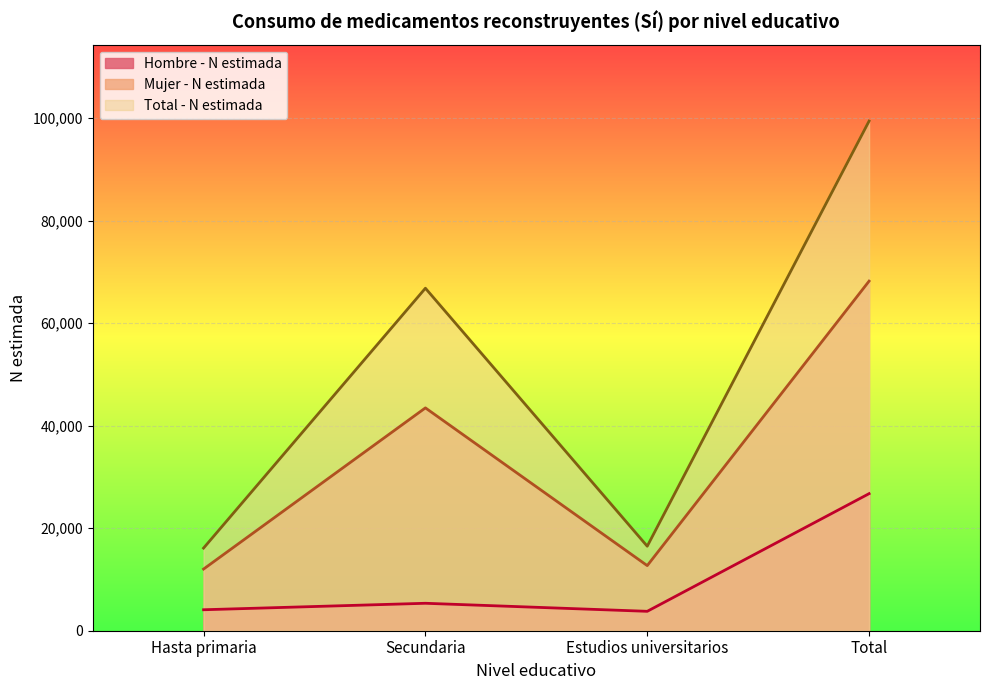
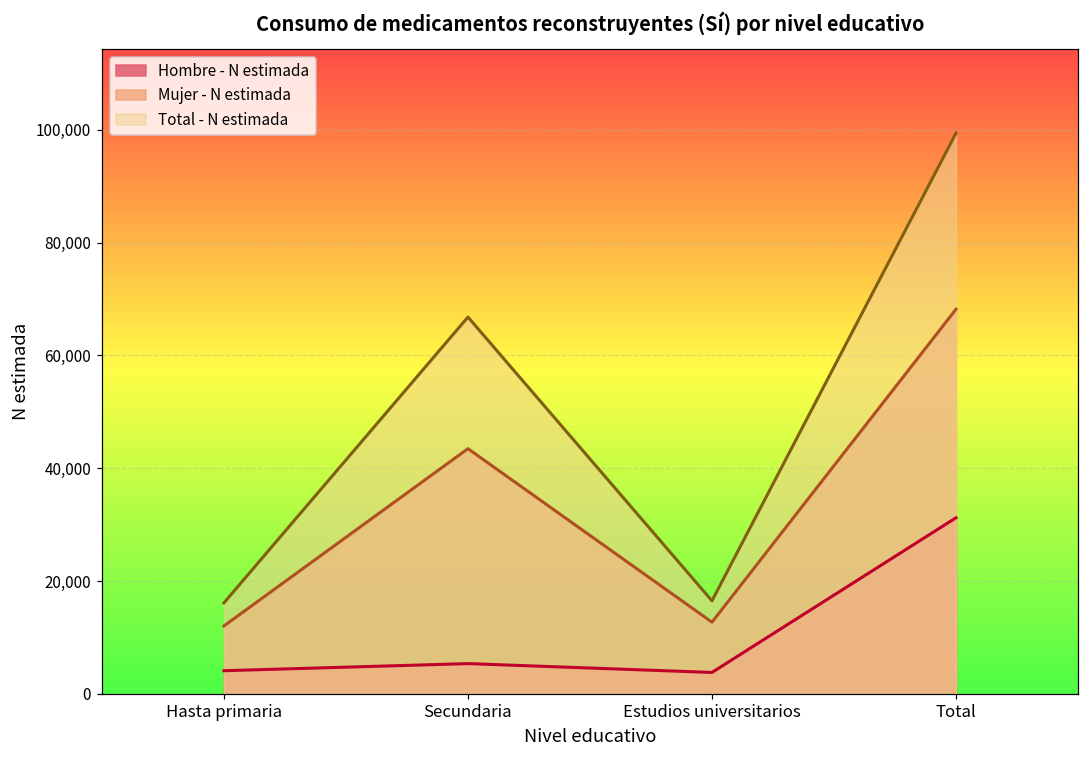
  {
    "Hombre - N estimada": {
      "Hasta primaria": "4,000",
      "Secundaria": "5,000",
      "Estudios universitarios": "4,000",
-     "Total": "27,000"
+     "Total": "31,000"
    }
  }
